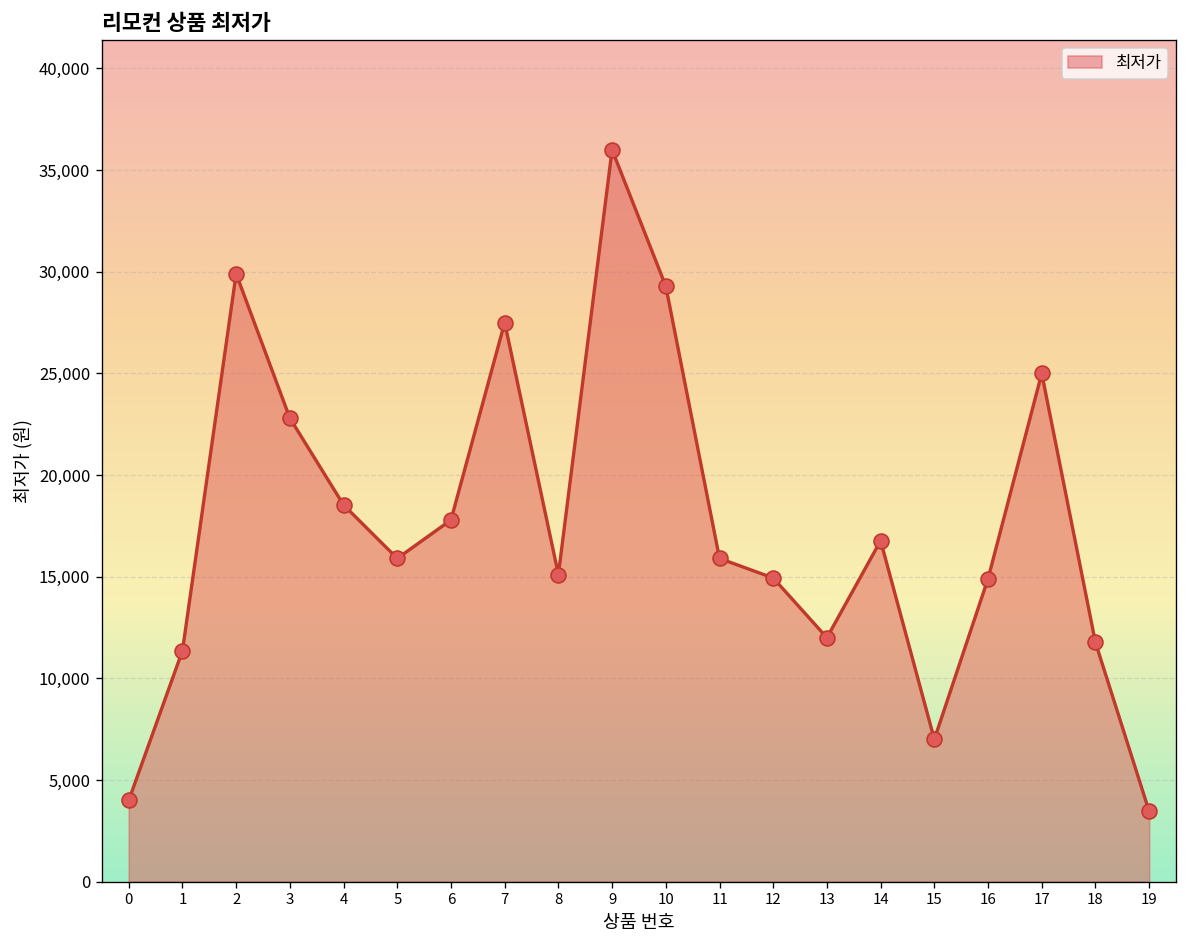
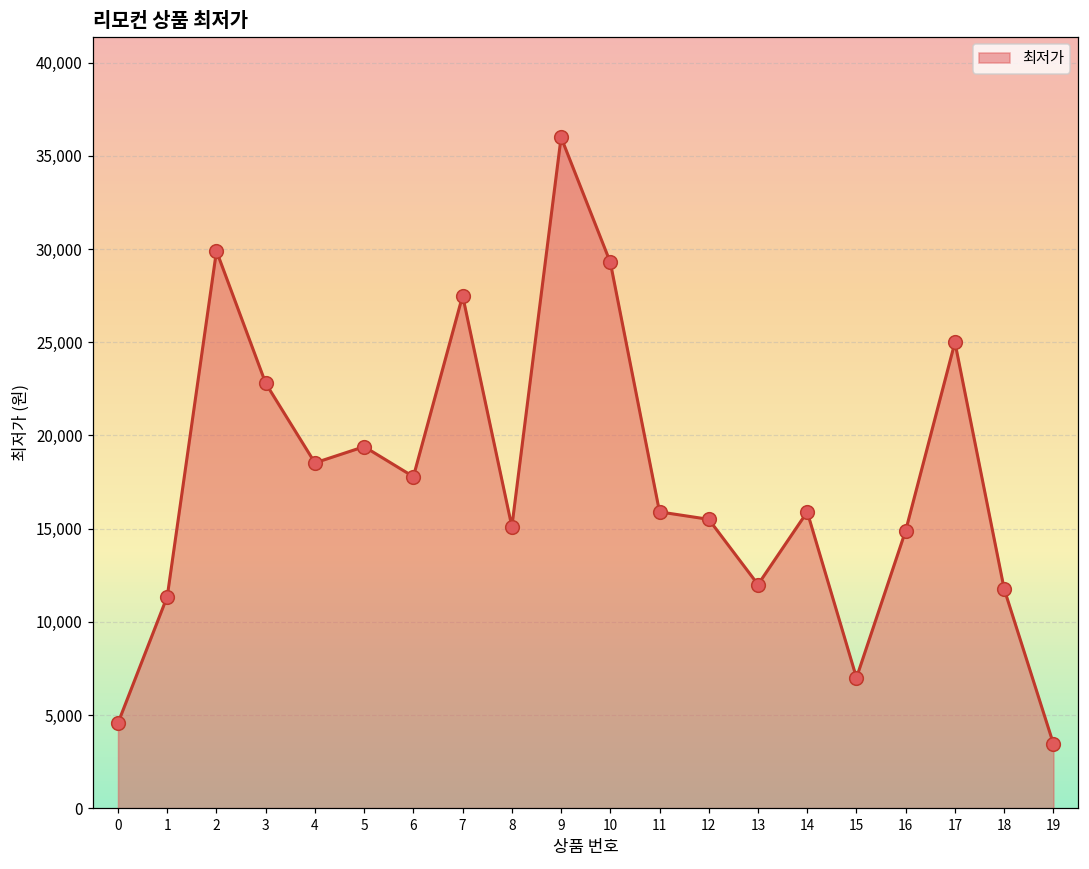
  {
-   "0": "4,000",
+   "0": "4,600",
    "1": "11,400",
    "2": "29,900",
    "3": "22,800",
    "4": "18,500",
-   "5": "15,900",
+   "5": "19,400",
    "6": "17,800",
    "7": "27,500",
    "8": "15,100",
    "9": "36,000",
    "10": "29,300",
    "11": "15,900",
-   "12": "14,900",
+   "12": "15,500",
    "13": "12,000",
-   "14": "16,800",
+   "14": "15,900",
    "15": "7,000",
    "16": "14,900",
    "17": "25,000",
    "18": "11,800",
    "19": "3,500"
  }
